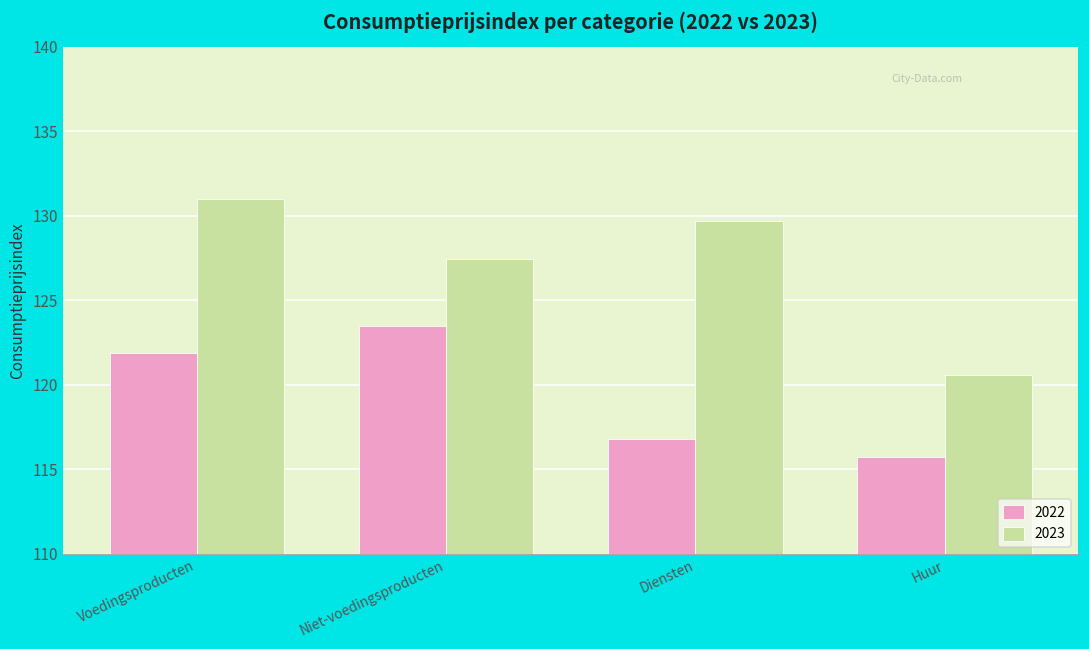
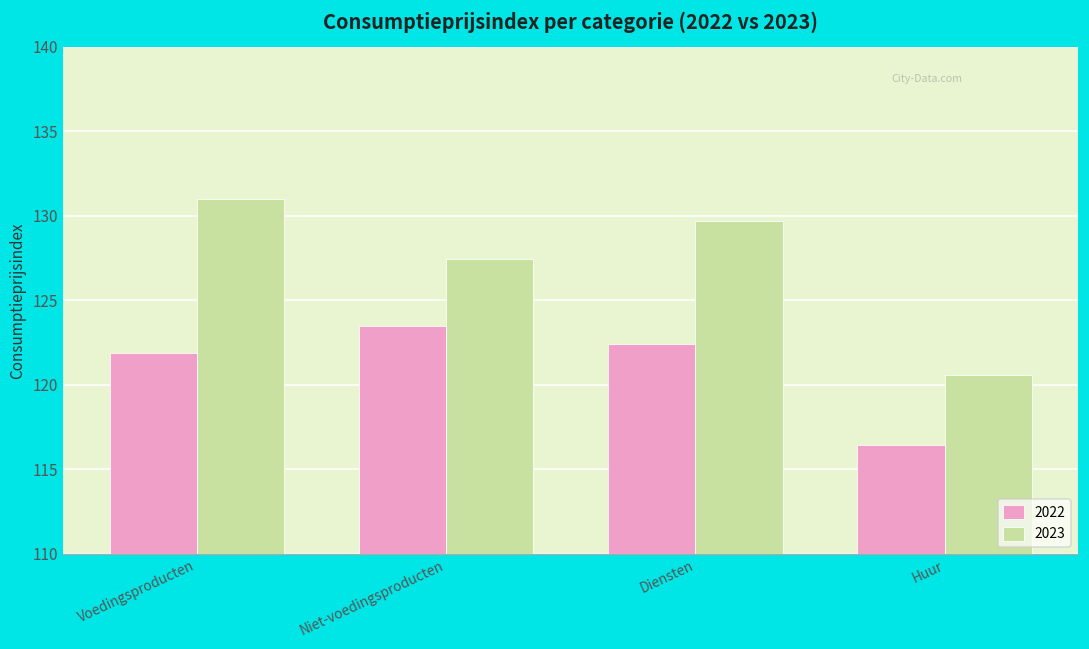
  {
    "2022": {
      "Voedingsproducten": 121.9,
      "Niet-voedingsproducten": 123.5,
-     "Diensten": 116.8,
-     "Huur": 115.7
+     "Diensten": 122.4,
+     "Huur": 116.4
    },
    "2023": {
      "Voedingsproducten": 131.0,
      "Niet-voedingsproducten": 127.5,
      "Diensten": 129.7,
      "Huur": 120.6
    }
  }
